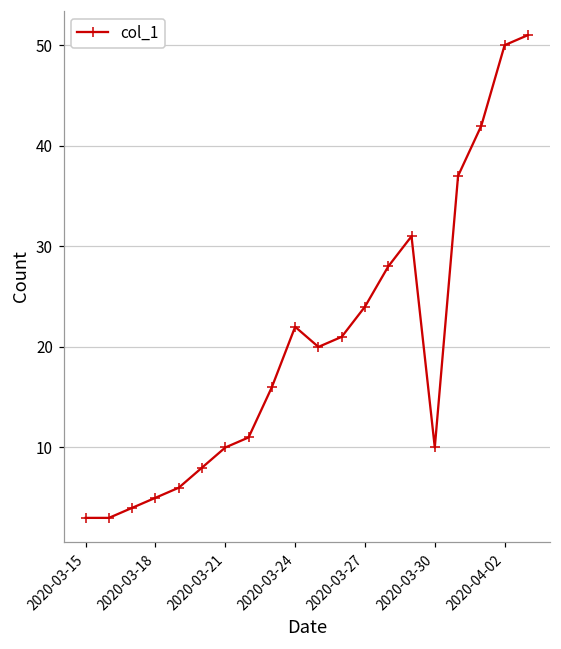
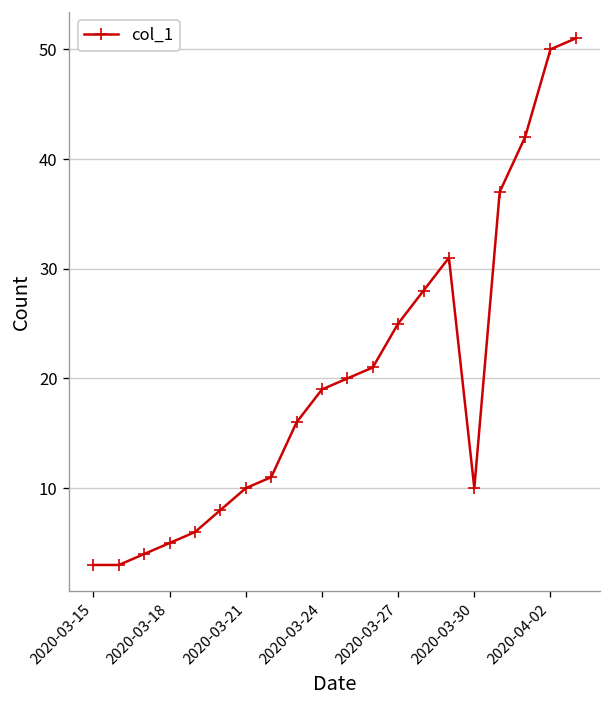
  {
    "2020-03-15": 3,
    "2020-03-18": 5,
    "2020-03-21": 10,
-   "2020-03-24": 22,
-   "2020-03-27": 24,
+   "2020-03-24": 19,
+   "2020-03-27": 25,
    "2020-03-30": 10,
    "2020-04-02": 50
  }
